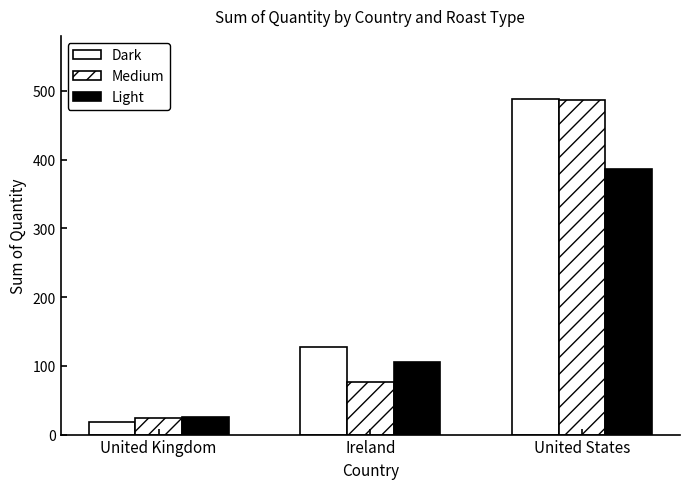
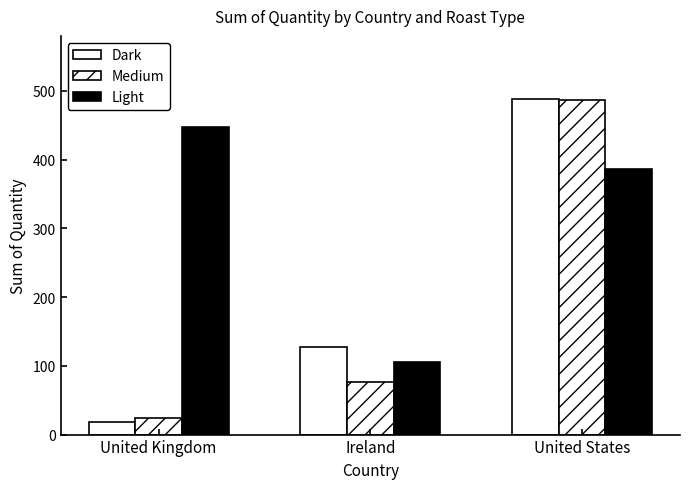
  {
    "Light": {
-     "United Kingdom": 30,
+     "United Kingdom": 450,
      "Ireland": 110,
      "United States": 390
    }
  }
